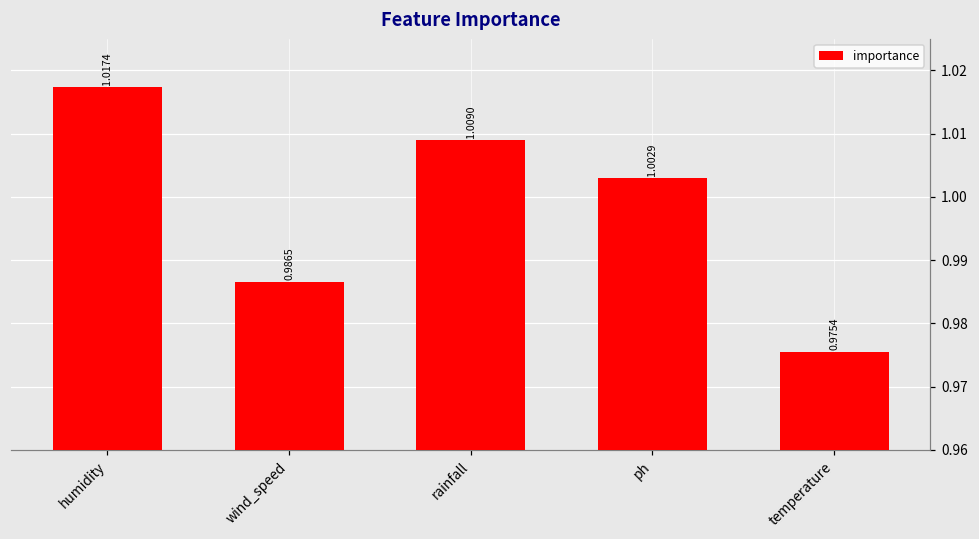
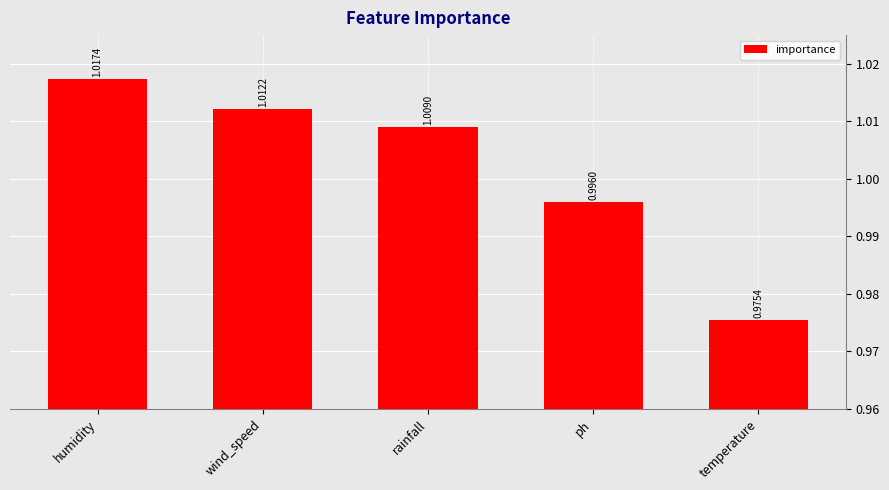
  {
    "humidity": 1.0174,
-   "wind_speed": 0.9865,
+   "wind_speed": 1.0122,
    "rainfall": 1.0090,
-   "ph": 1.0029,
+   "ph": 0.9960,
    "temperature": 0.9754
  }
